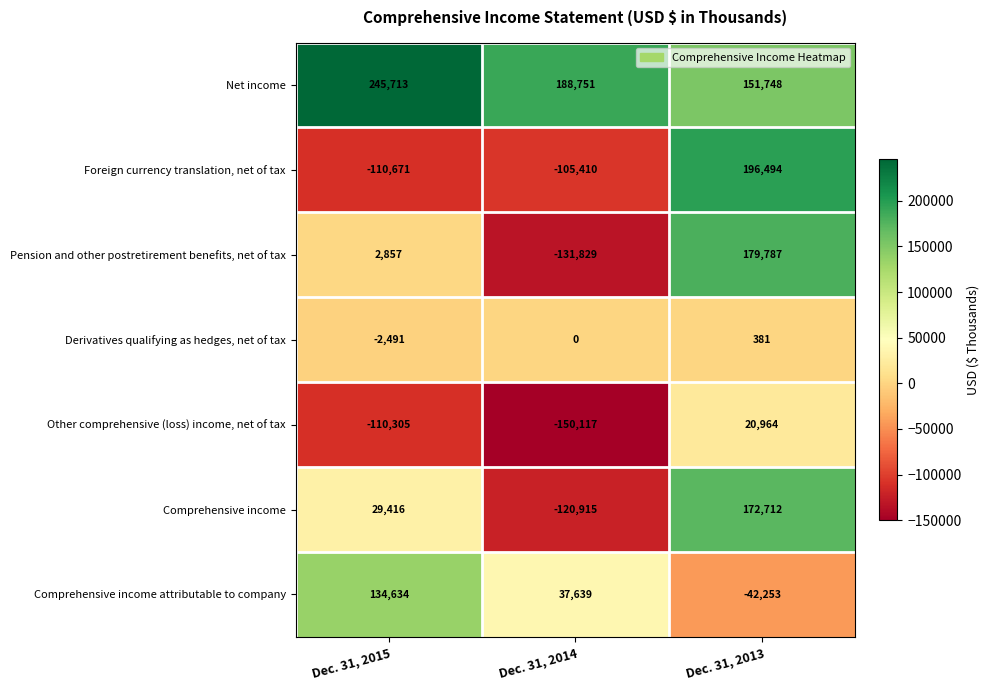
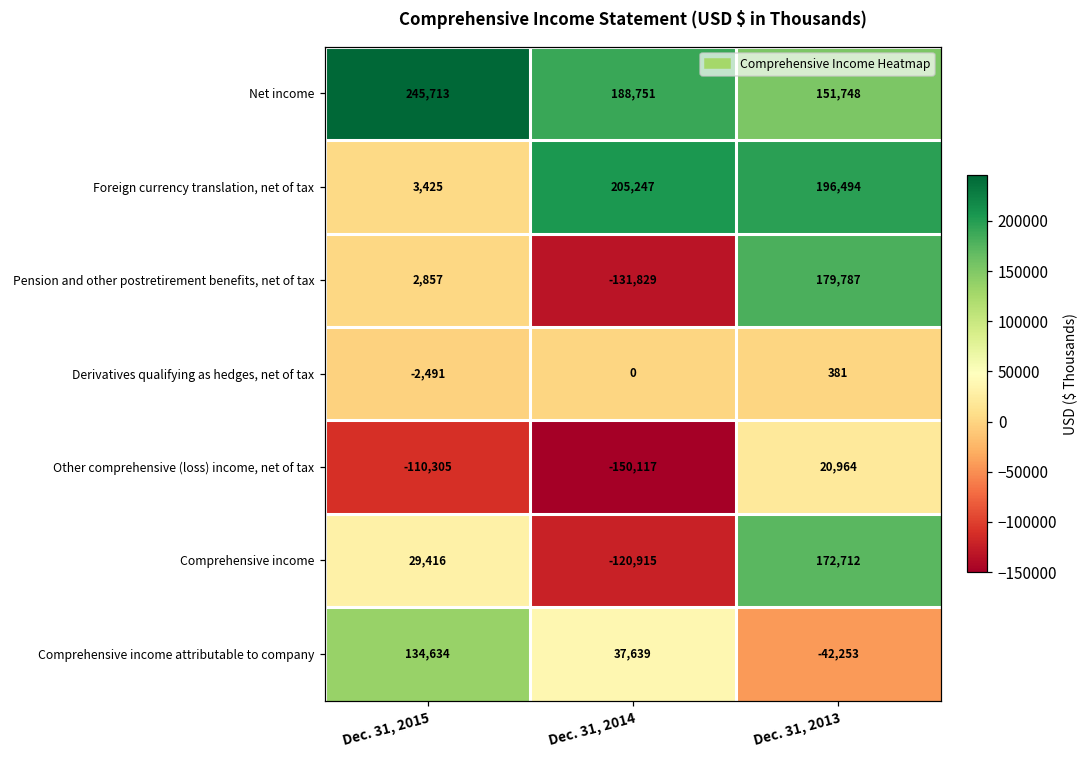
  {
    "Net income": {
      "Dec. 31, 2015": "245,713",
      "Dec. 31, 2014": "188,751",
      "Dec. 31, 2013": "151,748"
    },
    "Foreign currency translation, net of tax": {
-     "Dec. 31, 2015": "-110,671",
-     "Dec. 31, 2014": "-105,410",
+     "Dec. 31, 2015": "3,425",
+     "Dec. 31, 2014": "205,247",
      "Dec. 31, 2013": "196,494"
    },
    "Pension and other postretirement benefits, net of tax": {
      "Dec. 31, 2015": "2,857",
      "Dec. 31, 2014": "-131,829",
      "Dec. 31, 2013": "179,787"
    },
    "Derivatives qualifying as hedges, net of tax": {
      "Dec. 31, 2015": "-2,491",
      "Dec. 31, 2014": "0",
      "Dec. 31, 2013": "381"
    },
    "Other comprehensive (loss) income, net of tax": {
      "Dec. 31, 2015": "-110,305",
      "Dec. 31, 2014": "-150,117",
      "Dec. 31, 2013": "20,964"
    },
    "Comprehensive income": {
      "Dec. 31, 2015": "29,416",
      "Dec. 31, 2014": "-120,915",
      "Dec. 31, 2013": "172,712"
    },
    "Comprehensive income attributable to company": {
      "Dec. 31, 2015": "134,634",
      "Dec. 31, 2014": "37,639",
      "Dec. 31, 2013": "-42,253"
    }
  }
